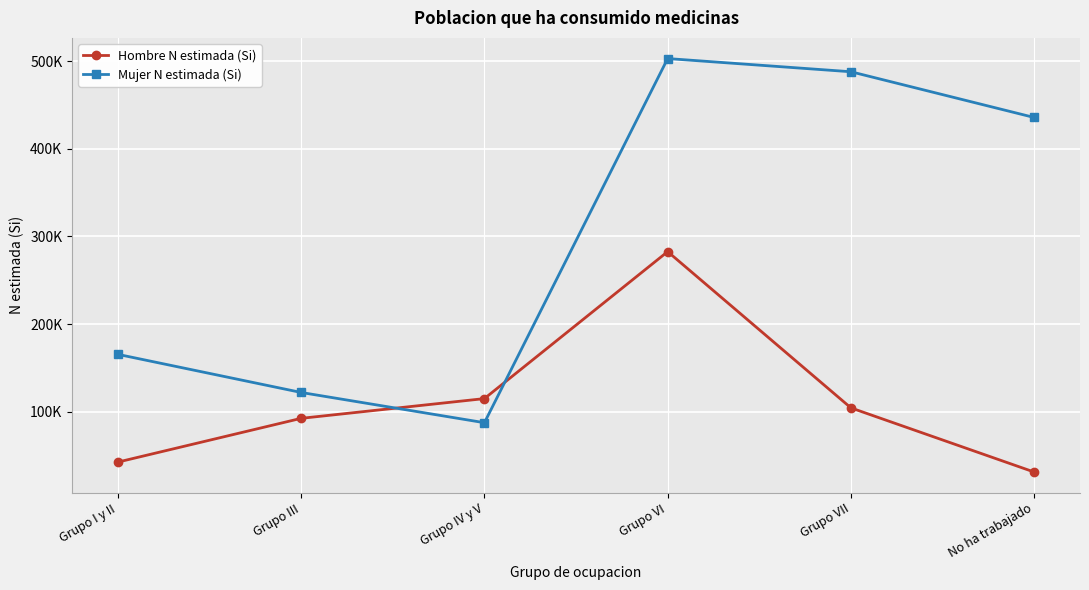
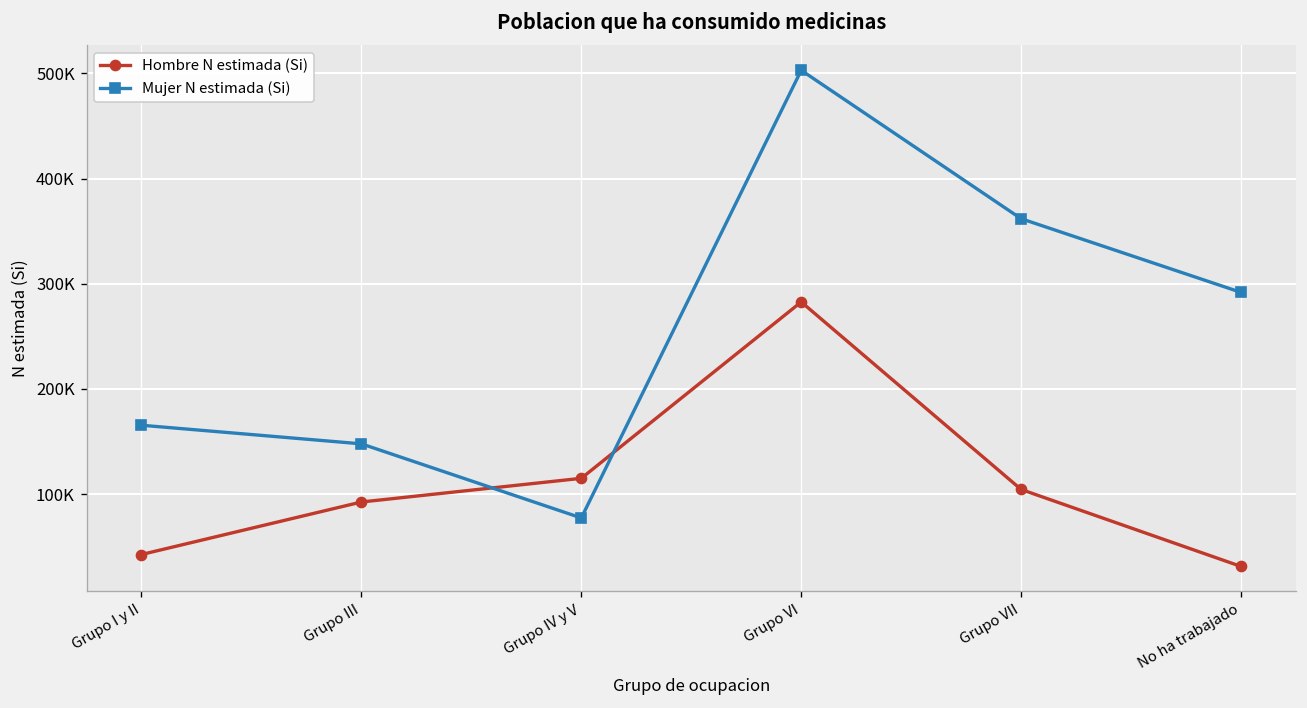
  {
    "Hombre N estimada (Si)": {
      "Grupo I y II": 40000,
      "Grupo III": 90000,
      "Grupo IV y V": 120000,
      "Grupo VI": 280000,
      "Grupo VII": 100000,
      "No ha trabajado": 30000
    },
    "Mujer N estimada (Si)": {
      "Grupo I y II": 170000,
-     "Grupo III": 120000,
-     "Grupo IV y V": 90000,
+     "Grupo III": 150000,
+     "Grupo IV y V": 80000,
      "Grupo VI": 500000,
-     "Grupo VII": 490000,
-     "No ha trabajado": 440000
+     "Grupo VII": 360000,
+     "No ha trabajado": 290000
    }
  }
